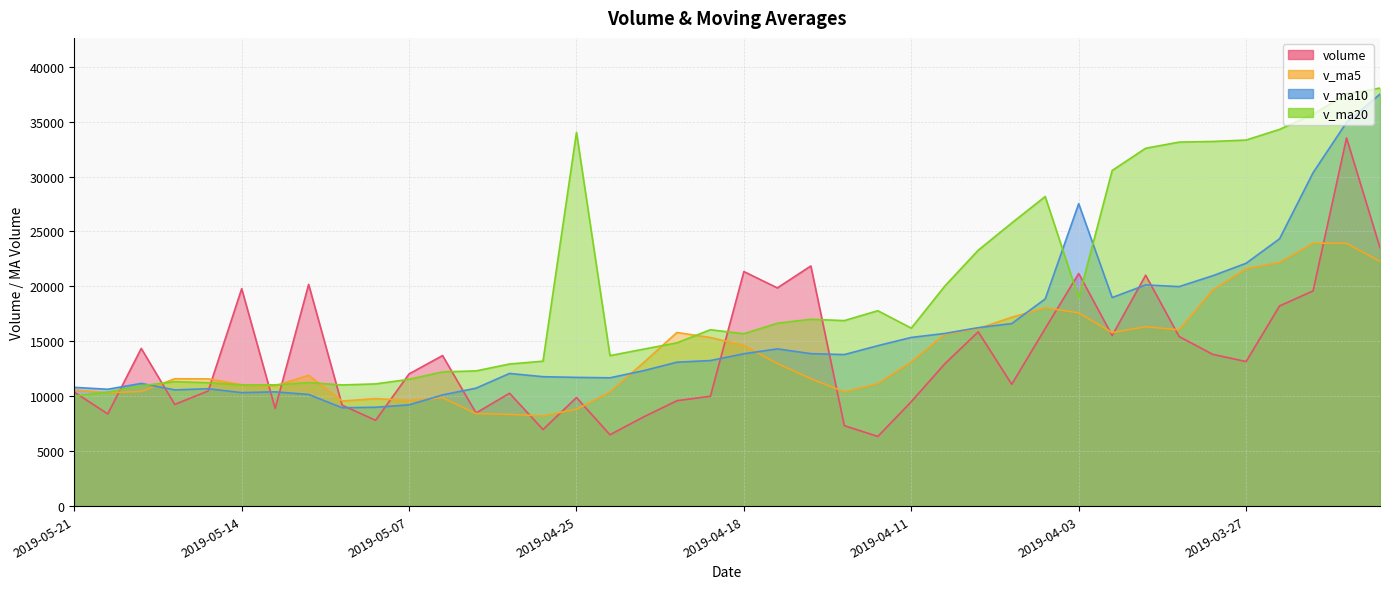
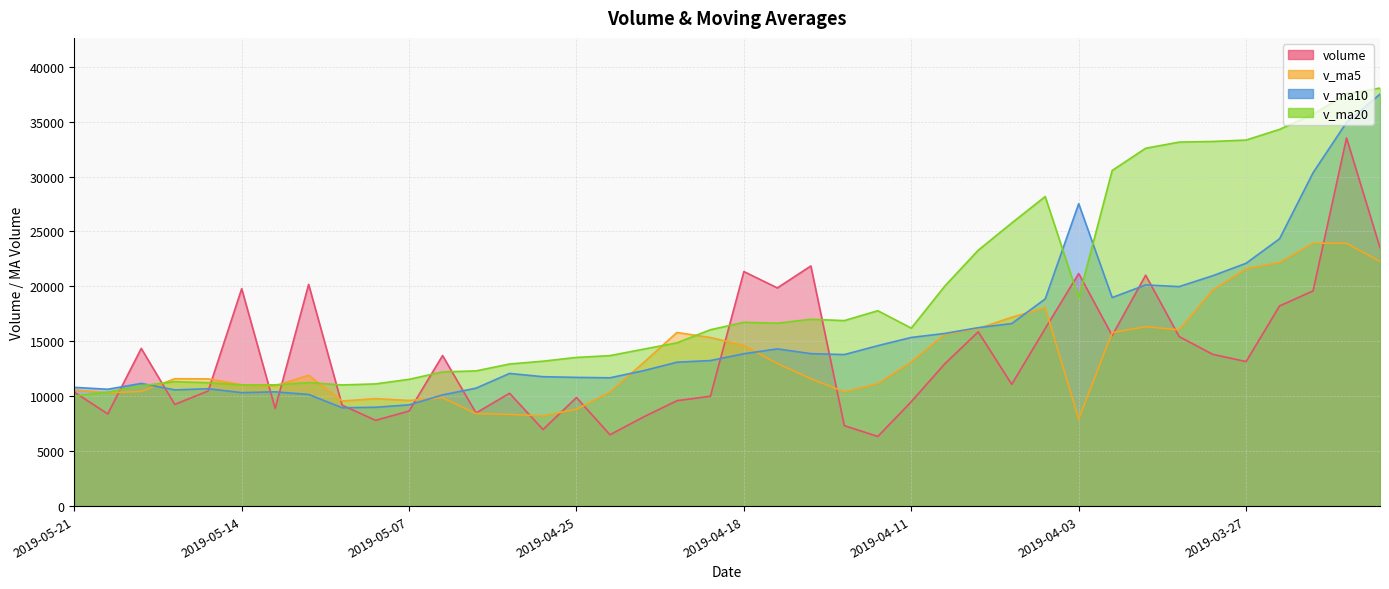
  {
    "volume": {
      "2019-05-14": 19800,
-     "2019-05-07": 12000,
+     "2019-05-07": 8700,
      "2019-04-25": 9900,
      "2019-04-18": 21300,
      "2019-04-11": 9500,
      "2019-04-03": 21200,
      "2019-03-27": 13200
    },
    "v_ma5": {
      "2019-05-07": 9600,
      "2019-04-25": 8800,
      "2019-04-18": 14600,
      "2019-04-11": 13100,
-     "2019-04-03": 17600,
+     "2019-04-03": 7900,
      "2019-03-27": 21600
    },
    "v_ma10": {
      "2019-05-21": 10800,
      "2019-05-14": 10300,
      "2019-05-07": 9200,
      "2019-04-25": 11700,
      "2019-04-18": 13900,
      "2019-04-11": 15400,
      "2019-04-03": 27500,
      "2019-03-27": 22100
    },
    "v_ma20": {
      "2019-05-21": 10000,
      "2019-05-07": 11500,
-     "2019-04-25": 34000,
-     "2019-04-18": 15700,
+     "2019-04-25": 13500,
+     "2019-04-18": 16700,
      "2019-04-11": 16200,
      "2019-04-03": 18900,
      "2019-03-27": 33300
    }
  }
